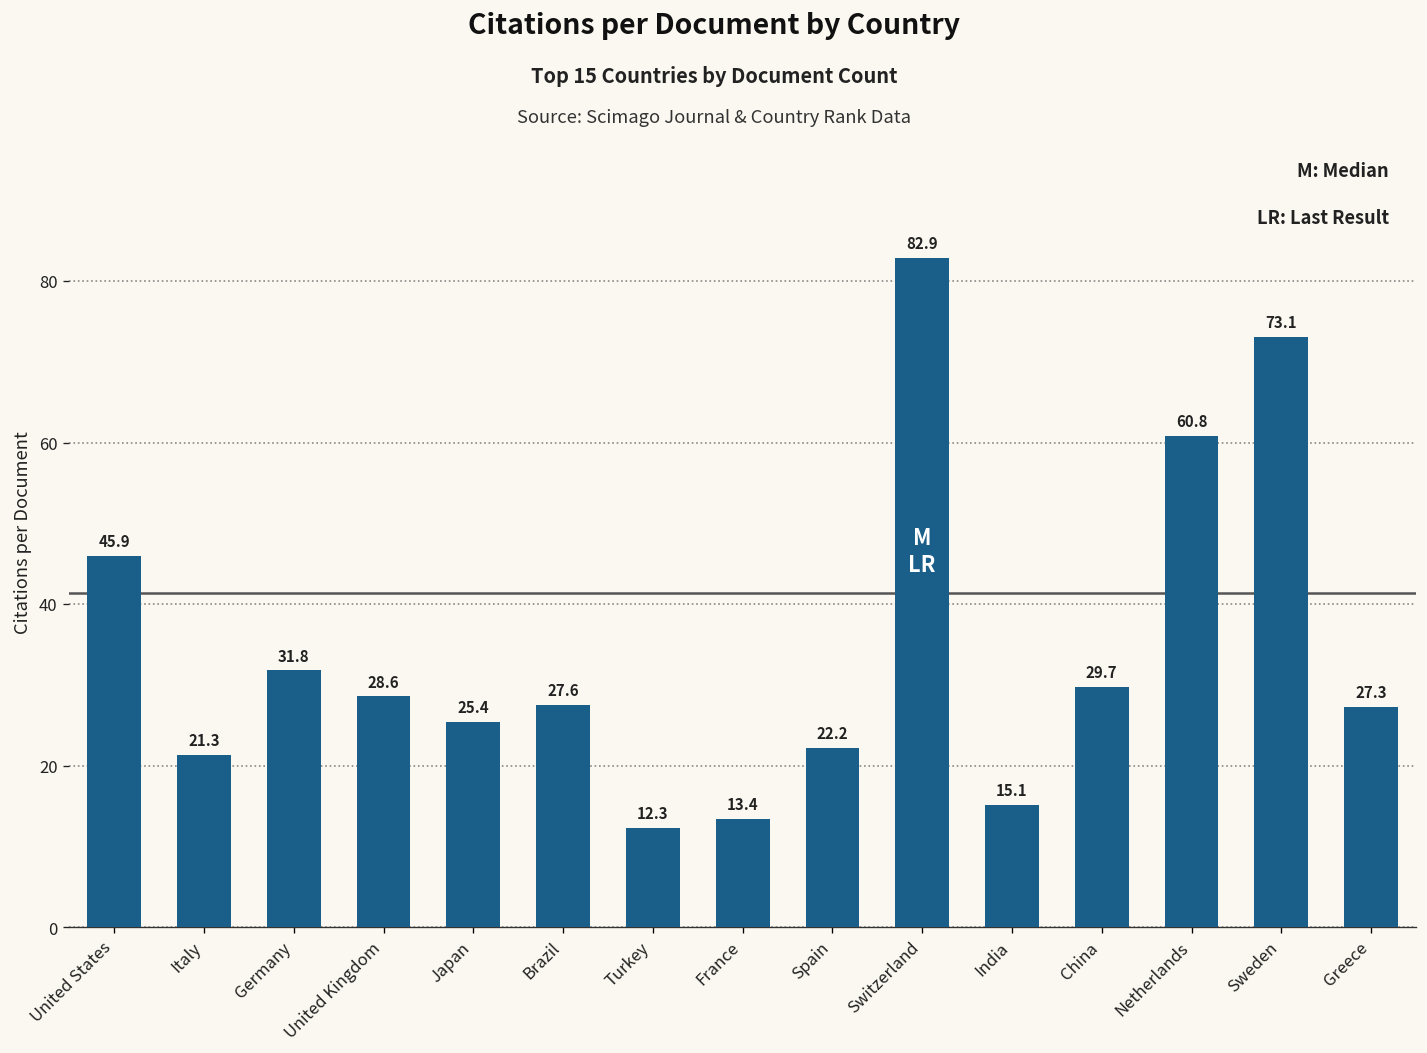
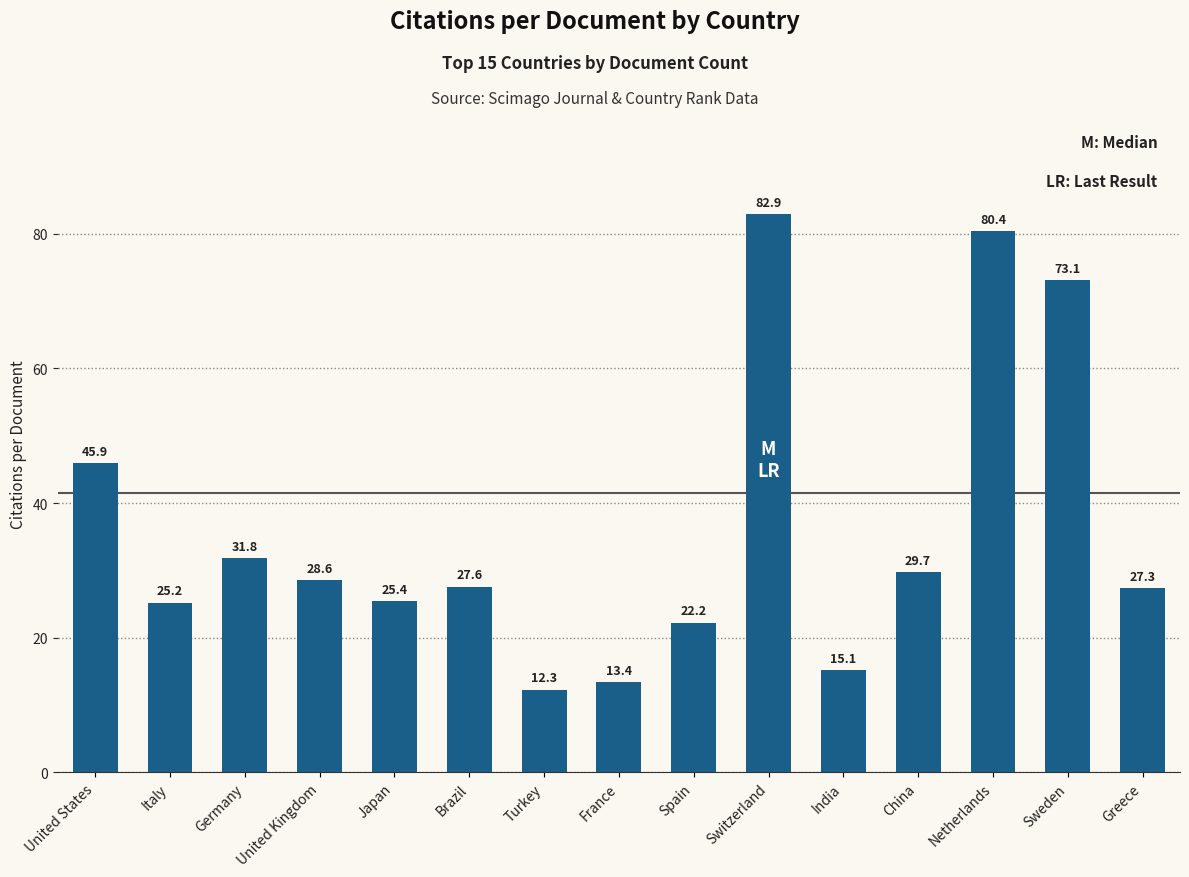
  {
    "United States": 45.9,
-   "Italy": 21.3,
+   "Italy": 25.2,
    "Germany": 31.8,
    "United Kingdom": 28.6,
    "Japan": 25.4,
    "Brazil": 27.6,
    "Turkey": 12.3,
    "France": 13.4,
    "Spain": 22.2,
    "Switzerland": 82.9,
    "India": 15.1,
    "China": 29.7,
-   "Netherlands": 60.8,
+   "Netherlands": 80.4,
    "Sweden": 73.1,
    "Greece": 27.3
  }
